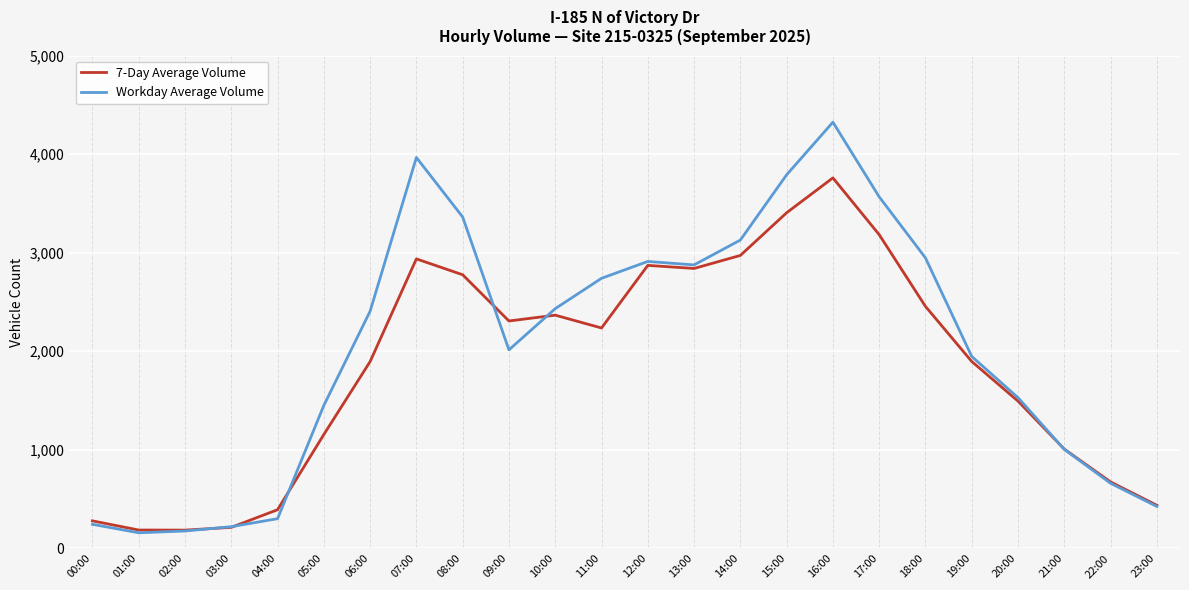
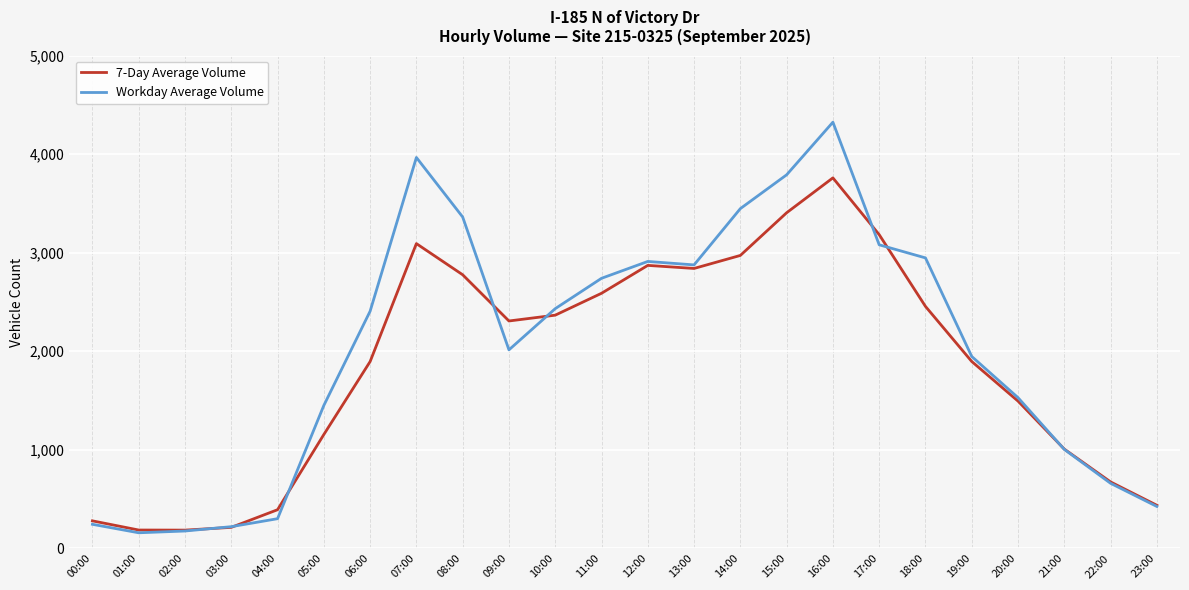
  {
    "7-Day Average Volume": {
      "00:00": "300",
      "01:00": "200",
      "04:00": "400",
      "05:00": "1,200",
      "06:00": "1,900",
-     "07:00": "2,900",
+     "07:00": "3,100",
      "08:00": "2,800",
      "09:00": "2,300",
      "10:00": "2,400",
-     "11:00": "2,200",
+     "11:00": "2,600",
      "12:00": "2,900",
      "13:00": "2,800",
      "14:00": "3,000",
      "15:00": "3,400",
      "16:00": "3,800",
      "17:00": "3,200",
      "18:00": "2,500",
      "19:00": "1,900",
      "20:00": "1,500"
    },
    "Workday Average Volume": {
      "00:00": "200",
      "01:00": "200",
      "04:00": "300",
      "05:00": "1,500",
      "06:00": "2,400",
      "07:00": "4,000",
      "08:00": "3,400",
      "09:00": "2,000",
      "10:00": "2,400",
      "11:00": "2,700",
      "12:00": "2,900",
      "13:00": "2,900",
-     "14:00": "3,100",
+     "14:00": "3,400",
      "15:00": "3,800",
      "16:00": "4,300",
-     "17:00": "3,600",
+     "17:00": "3,100",
      "18:00": "2,900",
      "19:00": "1,900",
      "20:00": "1,500"
    }
  }
